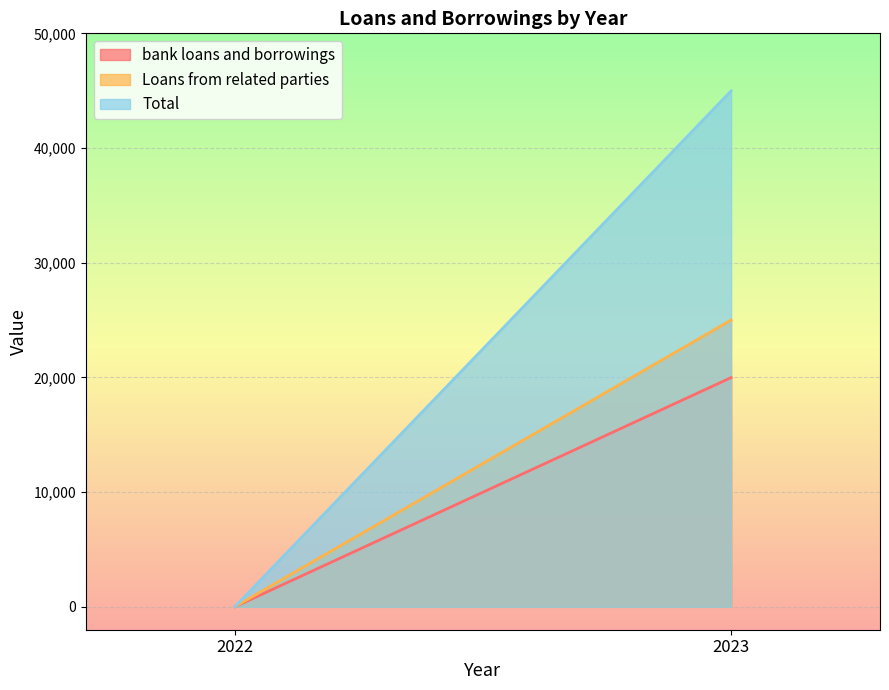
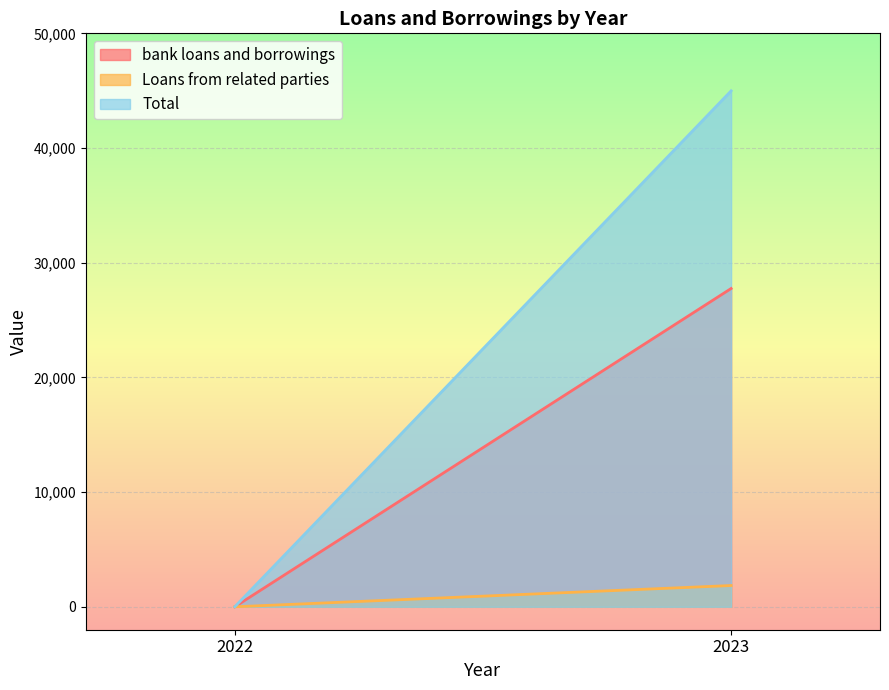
  {
    "bank loans and borrowings": {
-     "2023": "20,000"
+     "2023": "27,800"
    },
    "Loans from related parties": {
-     "2023": "25,000"
+     "2023": "1,900"
    },
    "Total": {
      "2023": "45,000"
    }
  }
